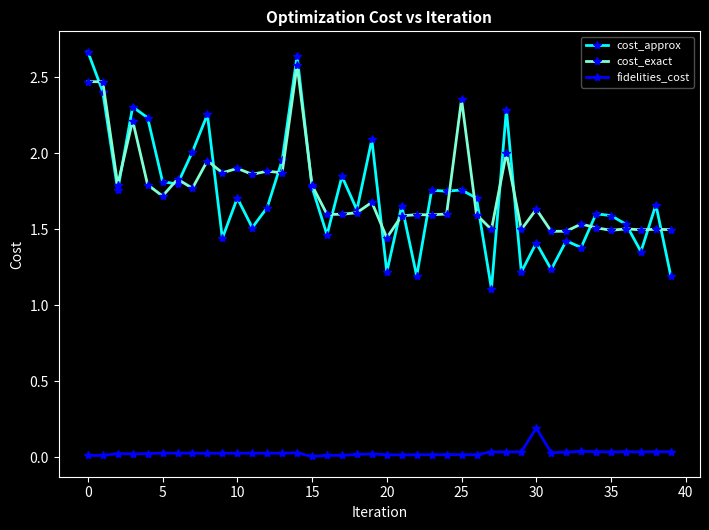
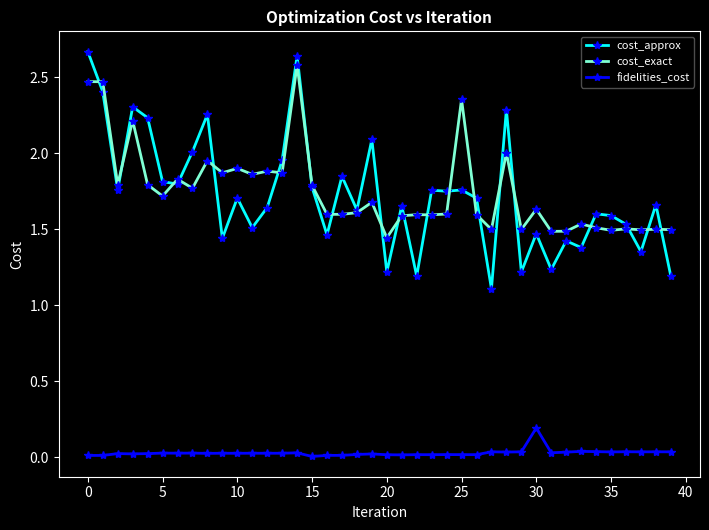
  {
    "cost_approx": {
      "0": 2.67,
      "5": 1.81,
      "10": 1.71,
      "20": 1.22,
      "25": 1.76,
-     "30": 1.41,
+     "30": 1.47,
      "35": 1.59
    },
    "cost_exact": {
      "0": 2.47,
      "5": 1.72,
      "10": 1.90,
      "20": 1.44,
      "25": 2.35,
      "30": 1.63,
      "35": 1.49
    },
    "fidelities_cost": {
      "0": 0.01,
      "5": 0.03,
      "10": 0.03,
      "15": 0.00,
      "20": 0.02,
      "25": 0.02,
      "30": 0.19,
      "35": 0.03
    }
  }
